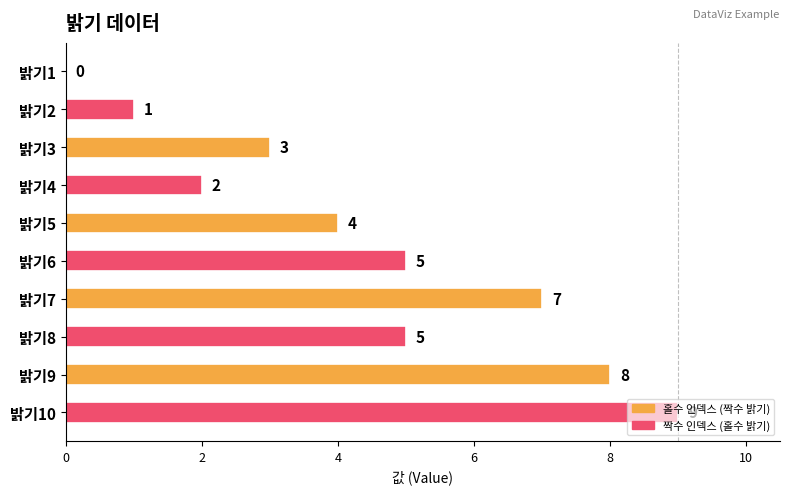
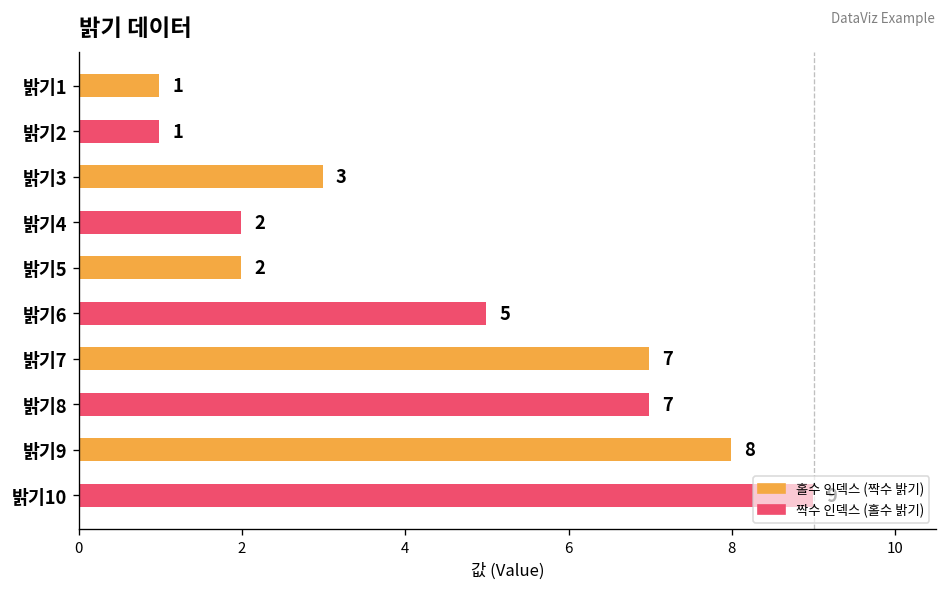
  {
-   "밝기1": 0,
+   "밝기1": 1,
    "밝기2": 1,
    "밝기3": 3,
    "밝기4": 2,
-   "밝기5": 4,
+   "밝기5": 2,
    "밝기6": 5,
    "밝기7": 7,
-   "밝기8": 5,
+   "밝기8": 7,
    "밝기9": 8
  }
